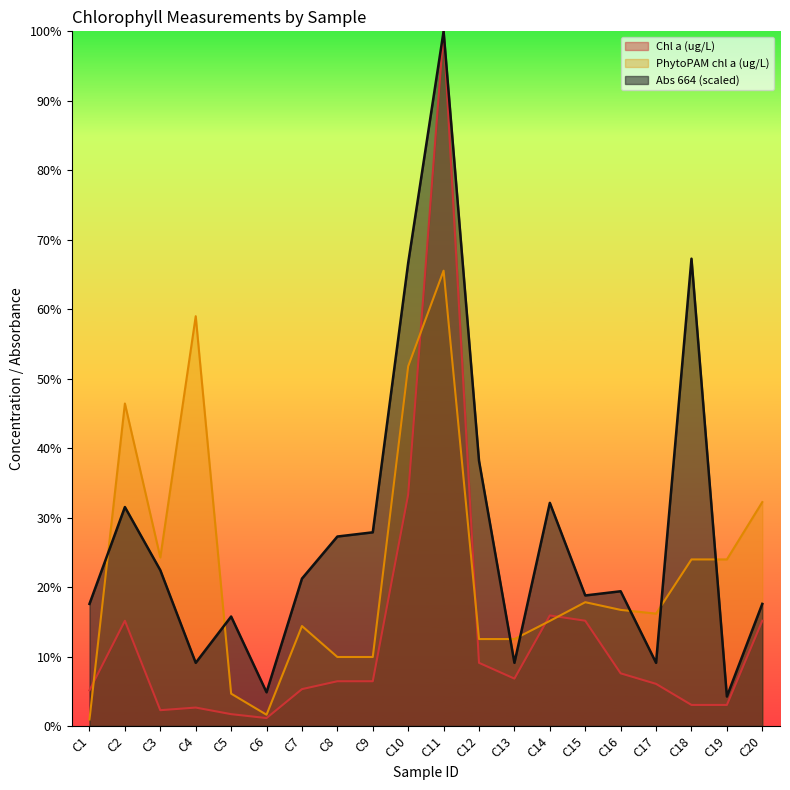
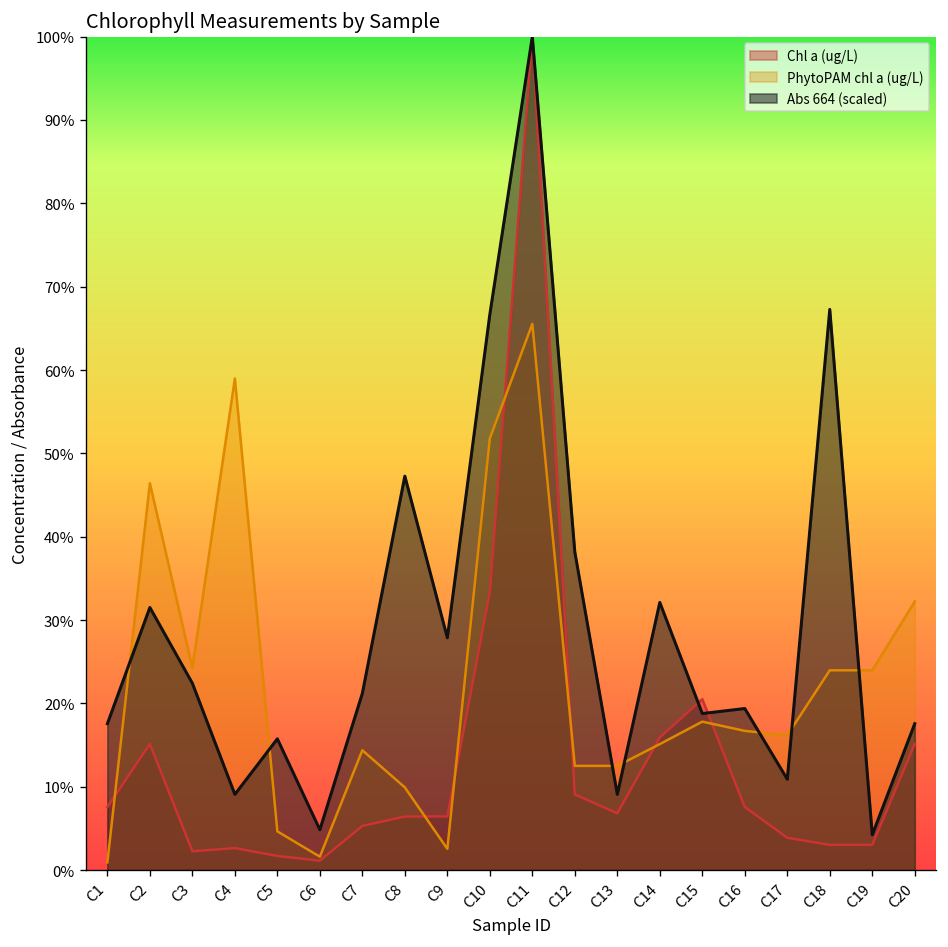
  {
    "Chl a (ug/L)": {
-     "C1": "5%",
+     "C1": "8%",
      "C2": "15%",
      "C3": "2%",
      "C4": "3%",
      "C5": "2%",
      "C6": "1%",
      "C7": "5%",
      "C8": "6%",
      "C9": "6%",
      "C10": "33%",
      "C12": "9%",
      "C13": "7%",
      "C14": "16%",
-     "C15": "15%",
+     "C15": "21%",
      "C16": "8%",
-     "C17": "6%",
+     "C17": "4%",
      "C18": "3%",
      "C19": "3%",
      "C20": "15%"
    },
    "PhytoPAM chl a (ug/L)": {
      "C1": "1%",
      "C2": "46%",
      "C3": "24%",
      "C4": "59%",
      "C5": "5%",
      "C6": "2%",
      "C7": "14%",
      "C8": "10%",
-     "C9": "10%",
+     "C9": "3%",
      "C10": "52%",
      "C11": "66%",
      "C12": "13%",
      "C13": "13%",
      "C14": "15%",
      "C15": "18%",
      "C16": "17%",
      "C17": "16%",
      "C18": "24%",
      "C19": "24%",
      "C20": "32%"
    },
    "Abs 664 (scaled)": {
      "C1": "18%",
      "C2": "32%",
      "C3": "22%",
      "C4": "9%",
      "C5": "16%",
      "C6": "5%",
      "C7": "21%",
-     "C8": "27%",
+     "C8": "47%",
      "C9": "28%",
      "C10": "67%",
      "C12": "38%",
      "C13": "9%",
      "C14": "32%",
      "C15": "19%",
      "C16": "19%",
-     "C17": "9%",
+     "C17": "11%",
      "C18": "67%",
      "C19": "4%",
      "C20": "18%"
    }
  }
